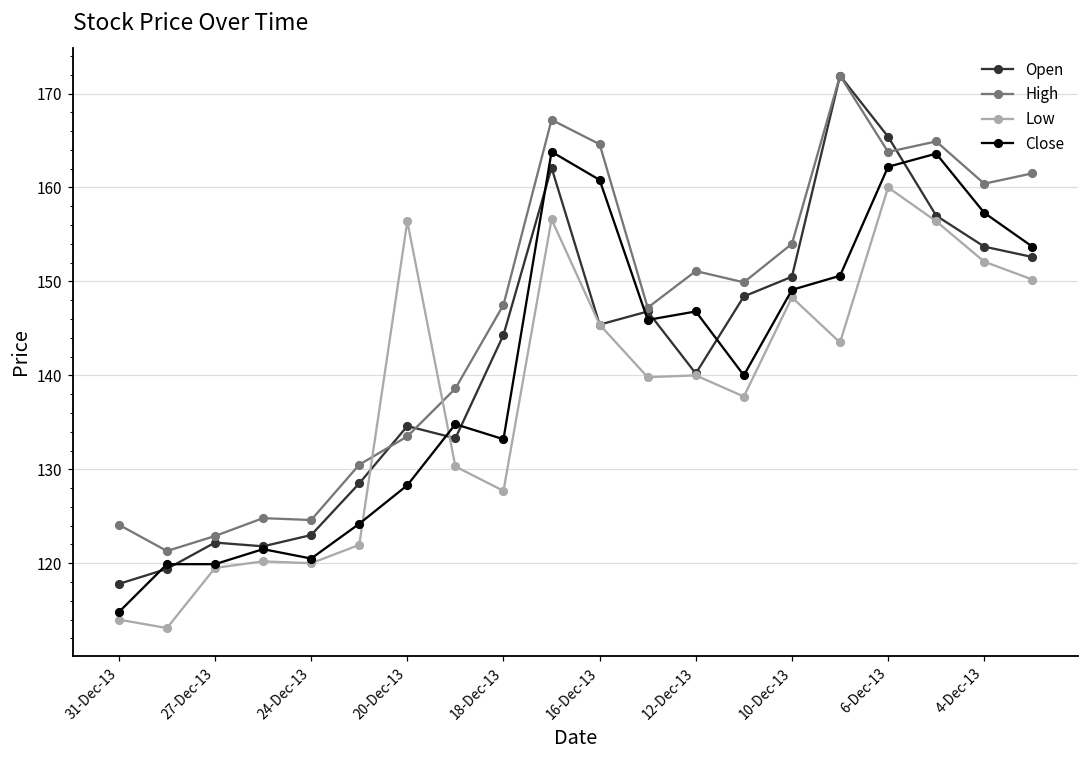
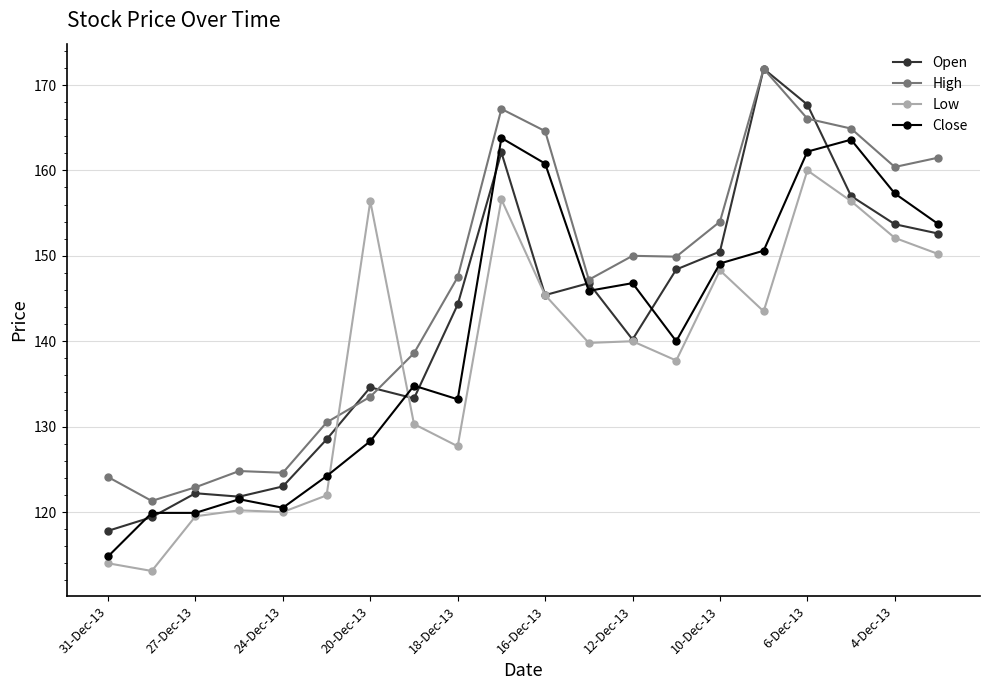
  {
    "Open": {
      "31-Dec-13": 118,
      "27-Dec-13": 122,
      "24-Dec-13": 123,
      "20-Dec-13": 135,
      "18-Dec-13": 144,
      "10-Dec-13": 151,
-     "6-Dec-13": 165,
+     "6-Dec-13": 168,
      "4-Dec-13": 154
    },
    "High": {
      "31-Dec-13": 124,
      "27-Dec-13": 123,
      "24-Dec-13": 125,
      "20-Dec-13": 134,
      "18-Dec-13": 148,
      "16-Dec-13": 165,
-     "12-Dec-13": 151,
+     "12-Dec-13": 150,
      "10-Dec-13": 154,
-     "6-Dec-13": 164,
+     "6-Dec-13": 166,
      "4-Dec-13": 160
    },
    "Low": {
      "31-Dec-13": 114,
      "27-Dec-13": 120,
      "24-Dec-13": 120,
      "20-Dec-13": 156,
      "18-Dec-13": 128,
      "10-Dec-13": 148,
      "6-Dec-13": 160,
      "4-Dec-13": 152
    },
    "Close": {
      "31-Dec-13": 115,
      "27-Dec-13": 120,
      "24-Dec-13": 121,
      "20-Dec-13": 128,
      "18-Dec-13": 133,
      "16-Dec-13": 161,
      "12-Dec-13": 147,
      "10-Dec-13": 149,
      "6-Dec-13": 162,
      "4-Dec-13": 157
    }
  }
